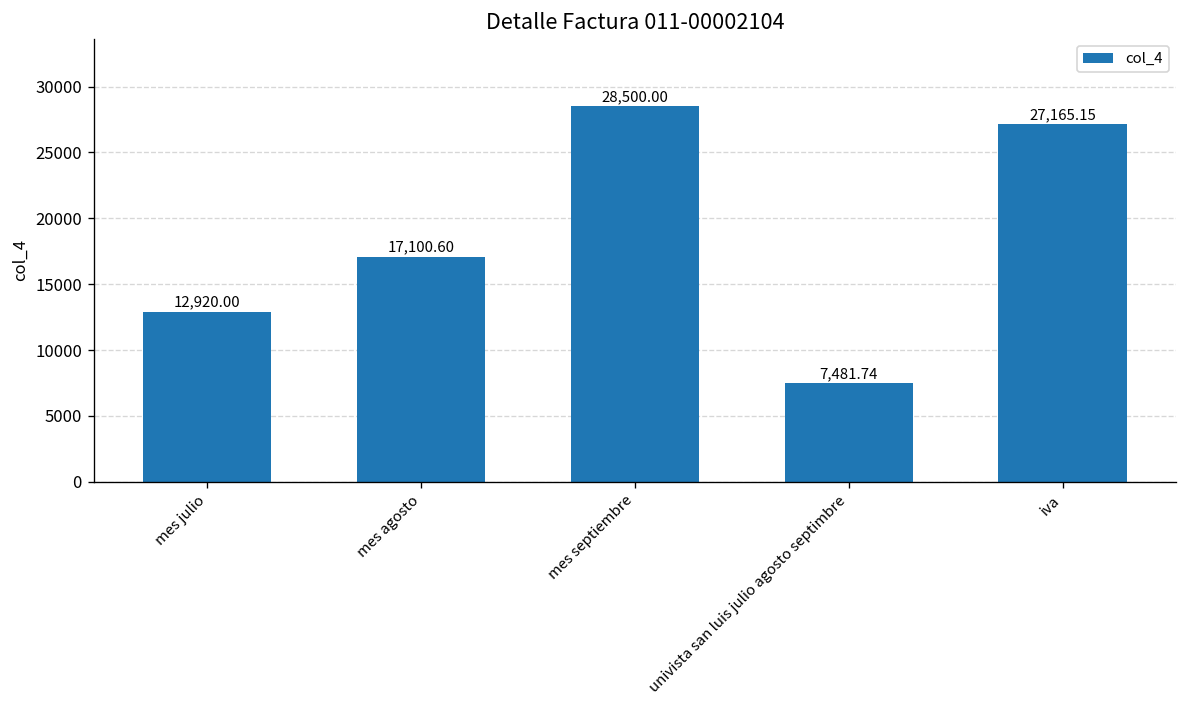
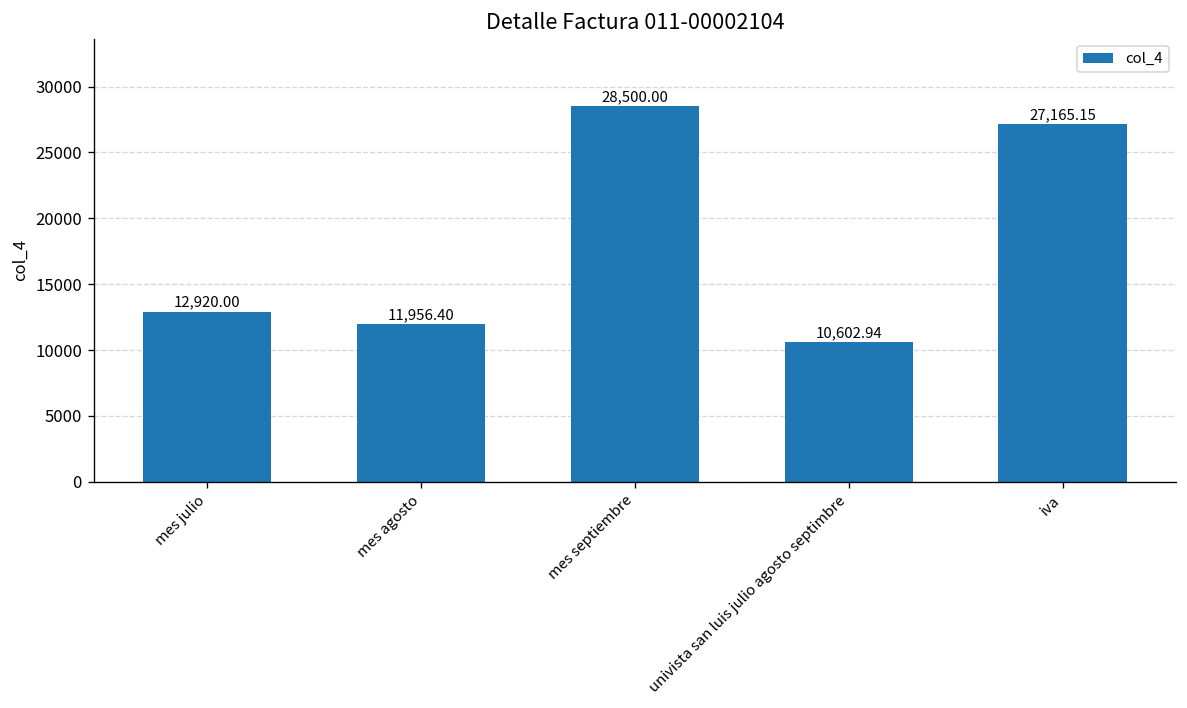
  {
    "mes julio": "12,920.00",
-   "mes agosto": "17,100.60",
+   "mes agosto": "11,956.40",
    "mes septiembre": "28,500.00",
-   "univista san luis julio agosto septimbre": "7,481.74",
+   "univista san luis julio agosto septimbre": "10,602.94",
    "iva": "27,165.15"
  }
